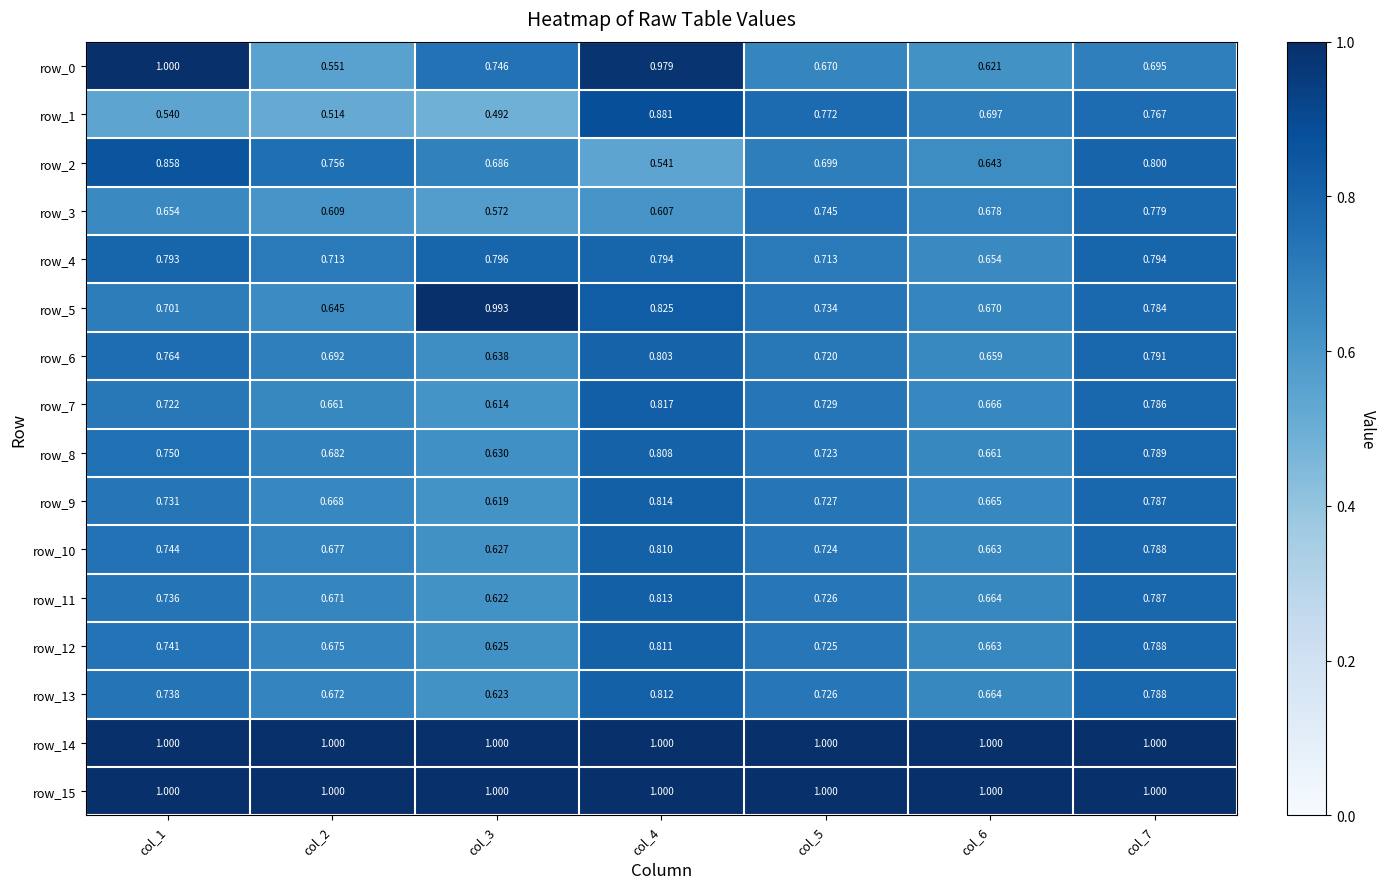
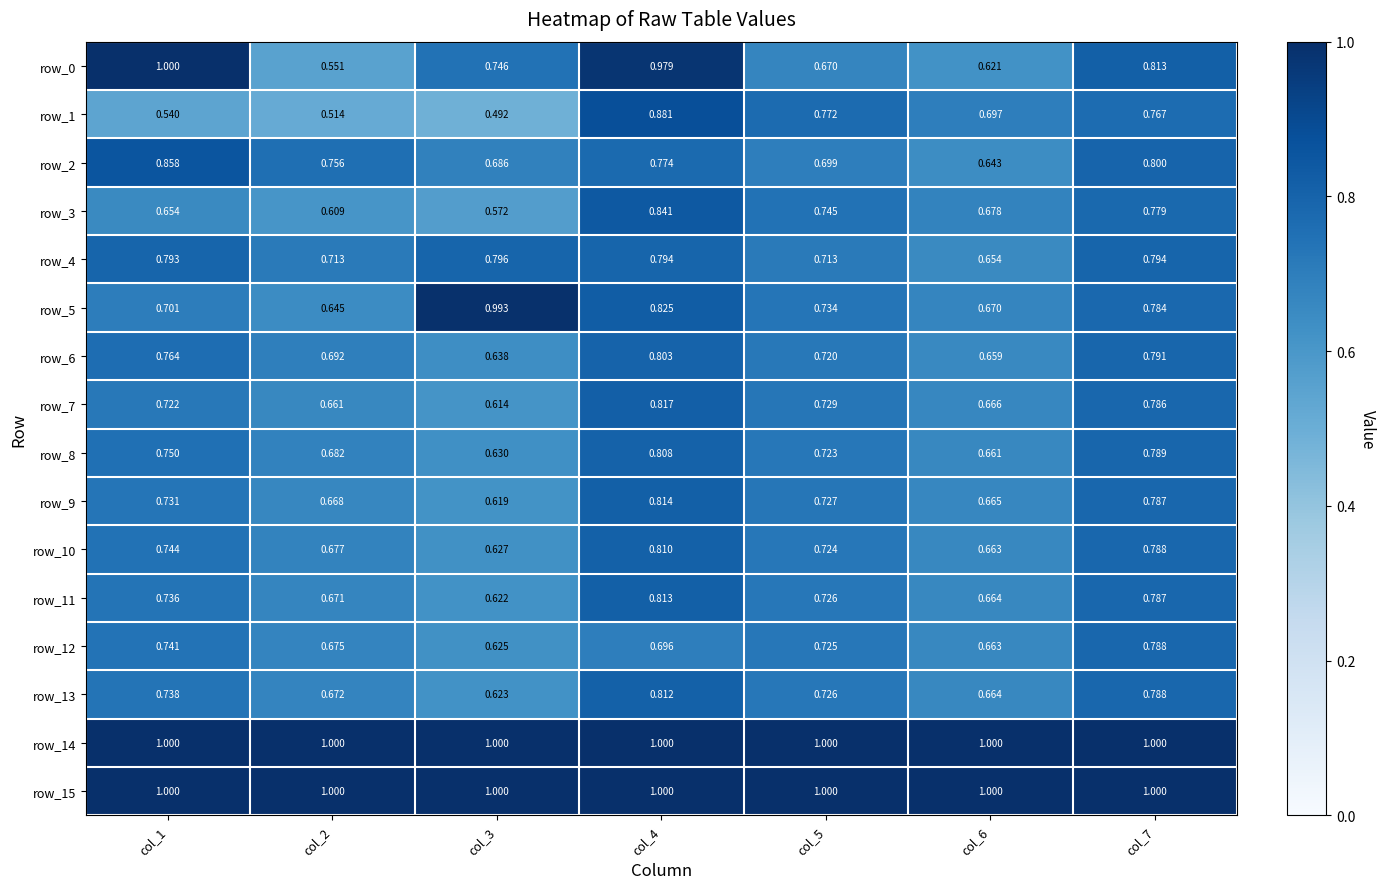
  {
    "row_0": {
      "col_1": 1.000,
      "col_2": 0.551,
      "col_3": 0.746,
      "col_4": 0.979,
      "col_5": 0.670,
      "col_6": 0.621,
-     "col_7": 0.695
+     "col_7": 0.813
    },
    "row_1": {
      "col_1": 0.540,
      "col_2": 0.514,
      "col_3": 0.492,
      "col_4": 0.881,
      "col_5": 0.772,
      "col_6": 0.697,
      "col_7": 0.767
    },
    "row_2": {
      "col_1": 0.858,
      "col_2": 0.756,
      "col_3": 0.686,
-     "col_4": 0.541,
+     "col_4": 0.774,
      "col_5": 0.699,
      "col_6": 0.643,
      "col_7": 0.800
    },
    "row_3": {
      "col_1": 0.654,
      "col_2": 0.609,
      "col_3": 0.572,
-     "col_4": 0.607,
+     "col_4": 0.841,
      "col_5": 0.745,
      "col_6": 0.678,
      "col_7": 0.779
    },
    "row_4": {
      "col_1": 0.793,
      "col_2": 0.713,
      "col_3": 0.796,
      "col_4": 0.794,
      "col_5": 0.713,
      "col_6": 0.654,
      "col_7": 0.794
    },
    "row_5": {
      "col_1": 0.701,
      "col_2": 0.645,
      "col_3": 0.993,
      "col_4": 0.825,
      "col_5": 0.734,
      "col_6": 0.670,
      "col_7": 0.784
    },
    "row_6": {
      "col_1": 0.764,
      "col_2": 0.692,
      "col_3": 0.638,
      "col_4": 0.803,
      "col_5": 0.720,
      "col_6": 0.659,
      "col_7": 0.791
    },
    "row_7": {
      "col_1": 0.722,
      "col_2": 0.661,
      "col_3": 0.614,
      "col_4": 0.817,
      "col_5": 0.729,
      "col_6": 0.666,
      "col_7": 0.786
    },
    "row_8": {
      "col_1": 0.750,
      "col_2": 0.682,
      "col_3": 0.630,
      "col_4": 0.808,
      "col_5": 0.723,
      "col_6": 0.661,
      "col_7": 0.789
    },
    "row_9": {
      "col_1": 0.731,
      "col_2": 0.668,
      "col_3": 0.619,
      "col_4": 0.814,
      "col_5": 0.727,
      "col_6": 0.665,
      "col_7": 0.787
    },
    "row_10": {
      "col_1": 0.744,
      "col_2": 0.677,
      "col_3": 0.627,
      "col_4": 0.810,
      "col_5": 0.724,
      "col_6": 0.663,
      "col_7": 0.788
    },
    "row_11": {
      "col_1": 0.736,
      "col_2": 0.671,
      "col_3": 0.622,
      "col_4": 0.813,
      "col_5": 0.726,
      "col_6": 0.664,
      "col_7": 0.787
    },
    "row_12": {
      "col_1": 0.741,
      "col_2": 0.675,
      "col_3": 0.625,
-     "col_4": 0.811,
+     "col_4": 0.696,
      "col_5": 0.725,
      "col_6": 0.663,
      "col_7": 0.788
    },
    "row_13": {
      "col_1": 0.738,
      "col_2": 0.672,
      "col_3": 0.623,
      "col_4": 0.812,
      "col_5": 0.726,
      "col_6": 0.664,
      "col_7": 0.788
    },
    "row_14": {
      "col_1": 1.000,
      "col_2": 1.000,
      "col_3": 1.000,
      "col_4": 1.000,
      "col_5": 1.000,
      "col_6": 1.000,
      "col_7": 1.000
    },
    "row_15": {
      "col_1": 1.000,
      "col_2": 1.000,
      "col_3": 1.000,
      "col_4": 1.000,
      "col_5": 1.000,
      "col_6": 1.000,
      "col_7": 1.000
    }
  }
